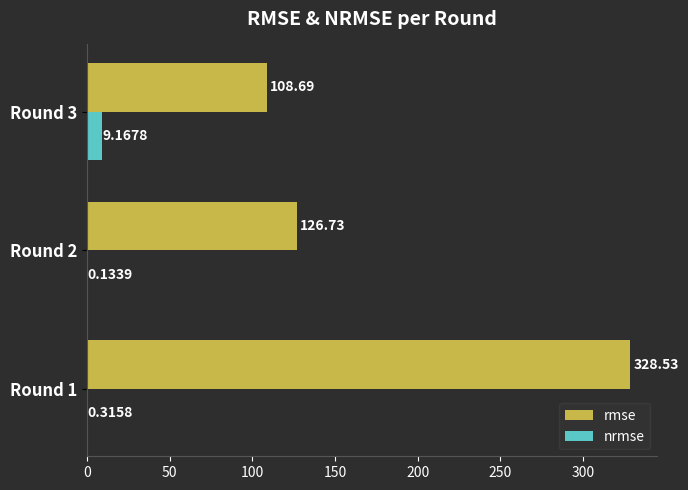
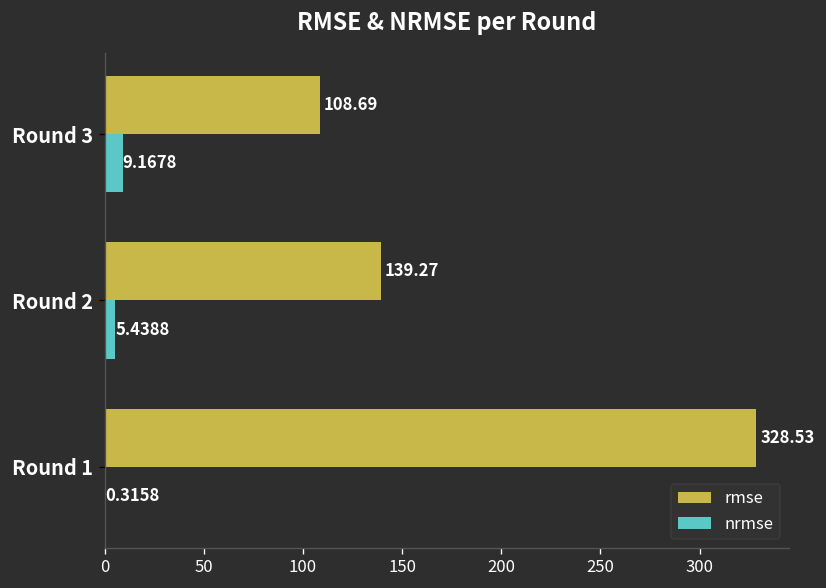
  {
    "rmse": {
      "Round 3": 108.69,
-     "Round 2": 126.73,
+     "Round 2": 139.27,
      "Round 1": 328.53
    },
    "nrmse": {
      "Round 3": 9.1678,
-     "Round 2": 0.1339,
+     "Round 2": 5.4388,
      "Round 1": 0.3158
    }
  }
